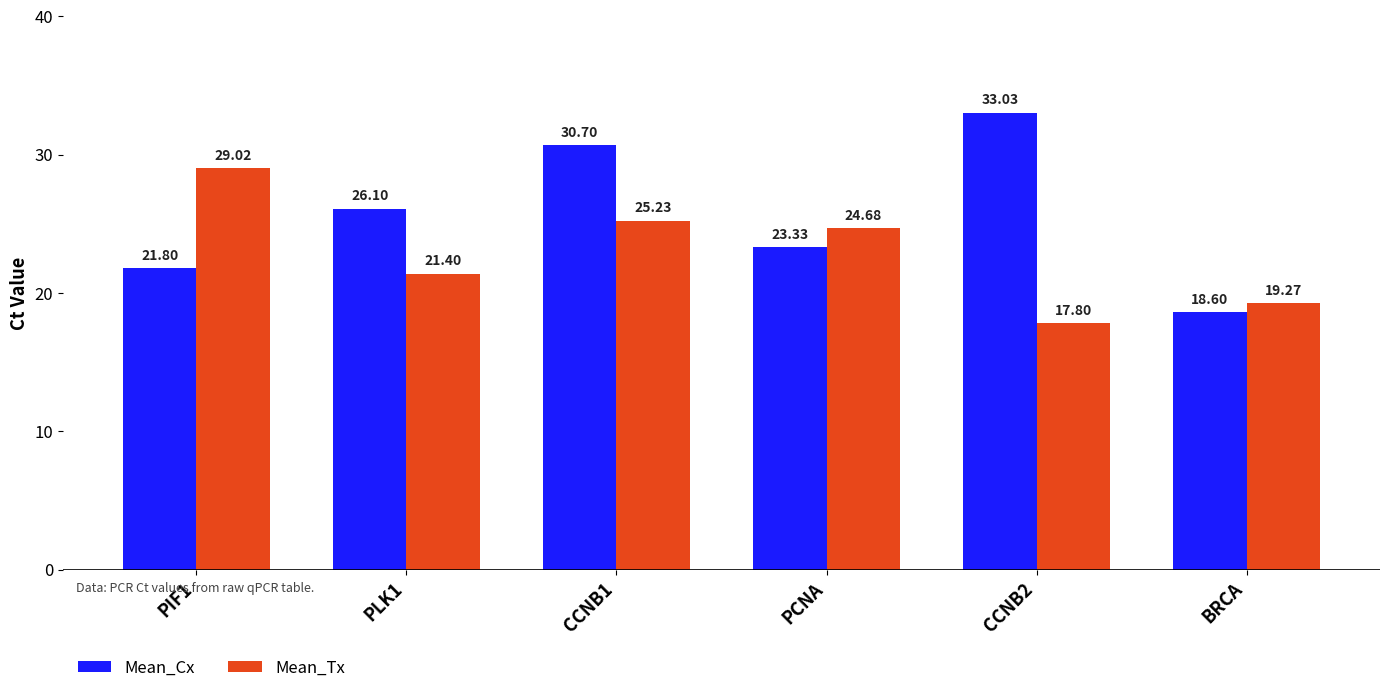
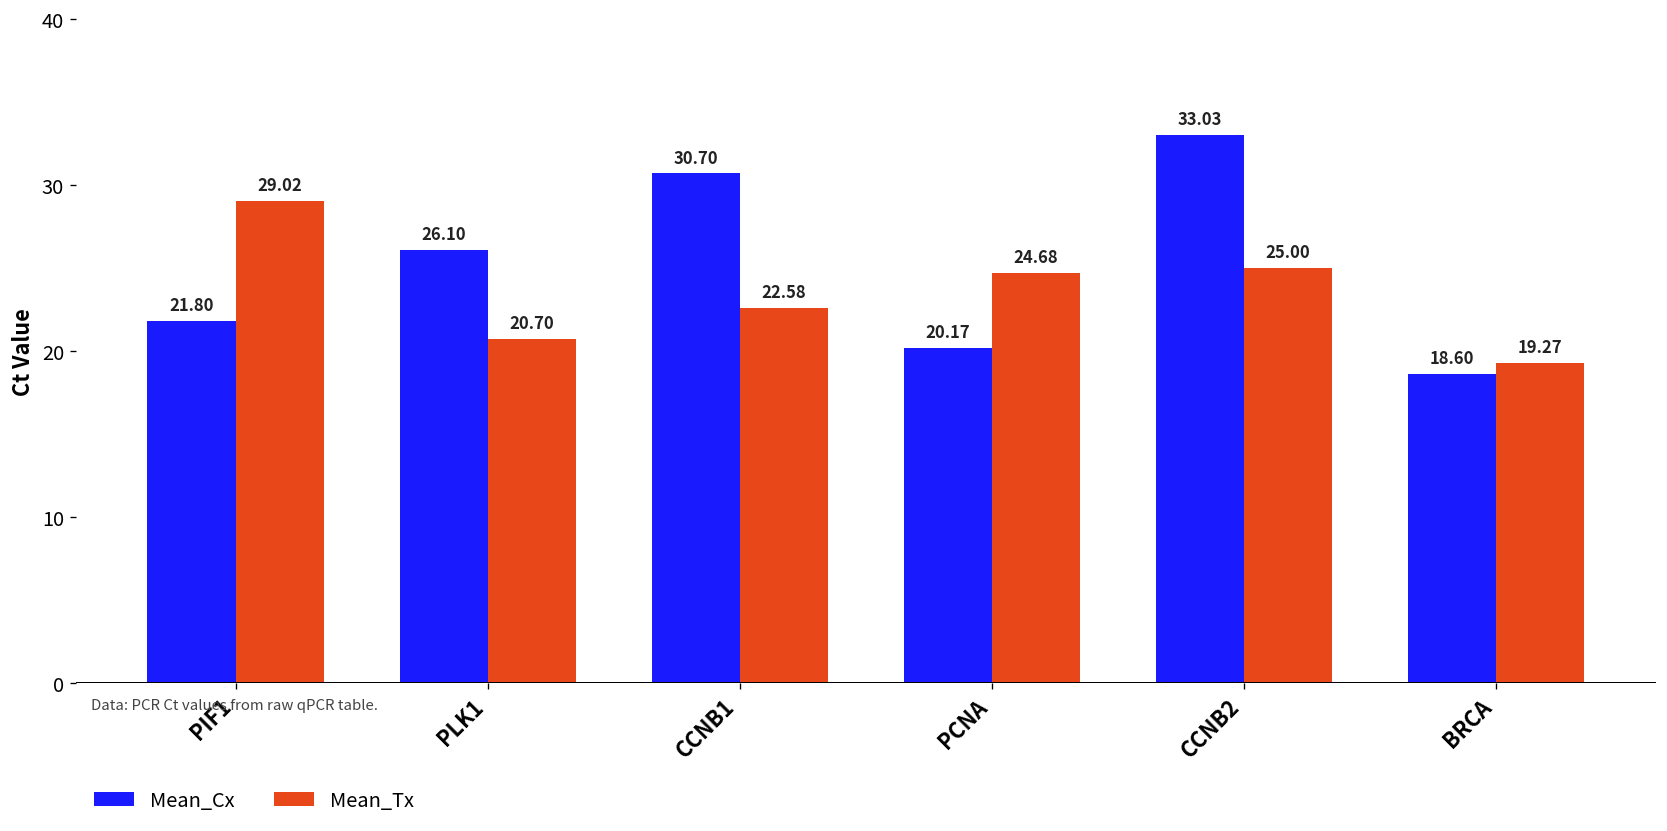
  {
    "Mean_Cx": {
      "PIF1": 21.80,
      "PLK1": 26.10,
      "CCNB1": 30.70,
-     "PCNA": 23.33,
+     "PCNA": 20.17,
      "CCNB2": 33.03,
      "BRCA": 18.60
    },
    "Mean_Tx": {
      "PIF1": 29.02,
-     "PLK1": 21.40,
-     "CCNB1": 25.23,
+     "PLK1": 20.70,
+     "CCNB1": 22.58,
      "PCNA": 24.68,
-     "CCNB2": 17.80,
+     "CCNB2": 25.00,
      "BRCA": 19.27
    }
  }
